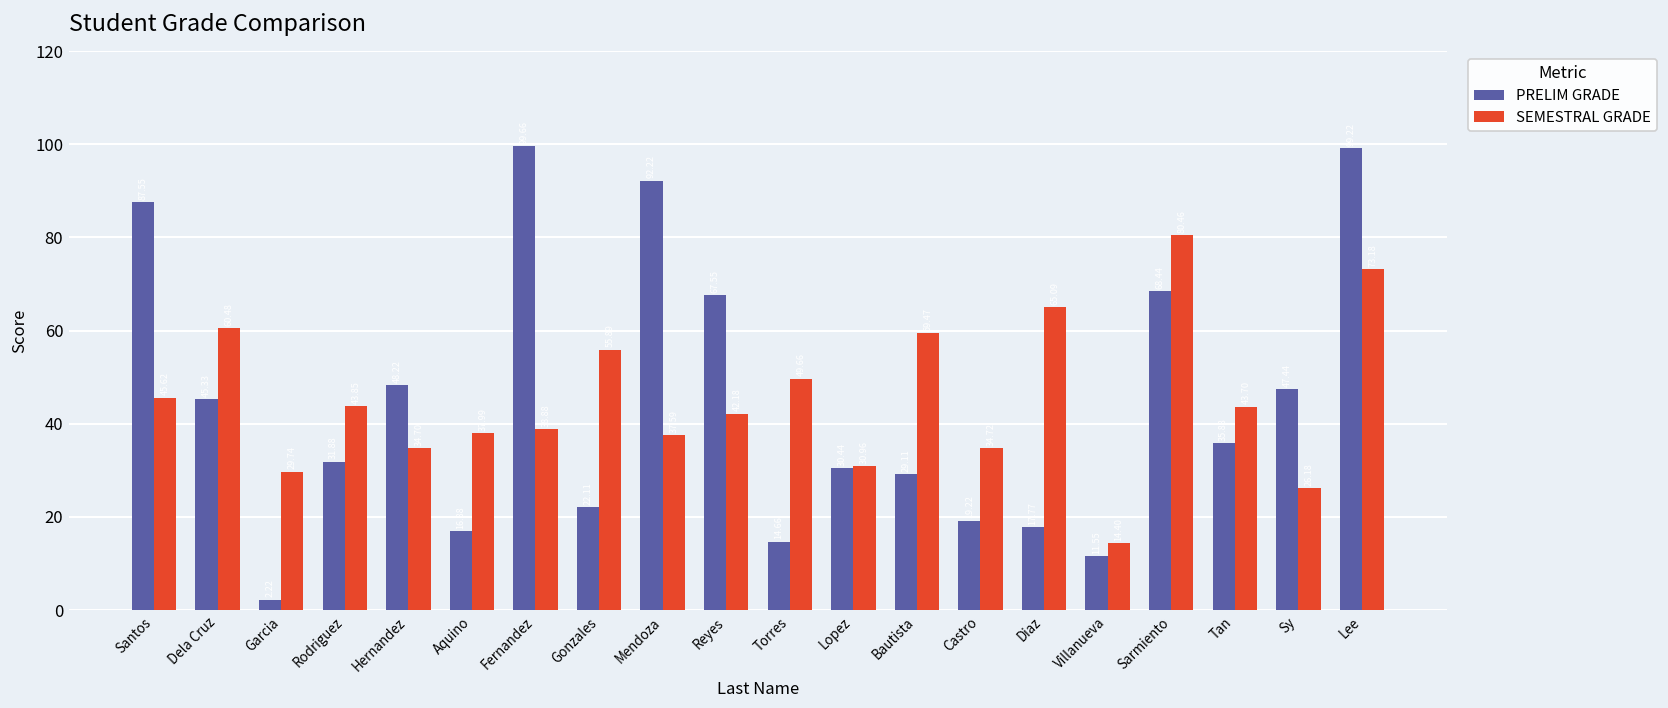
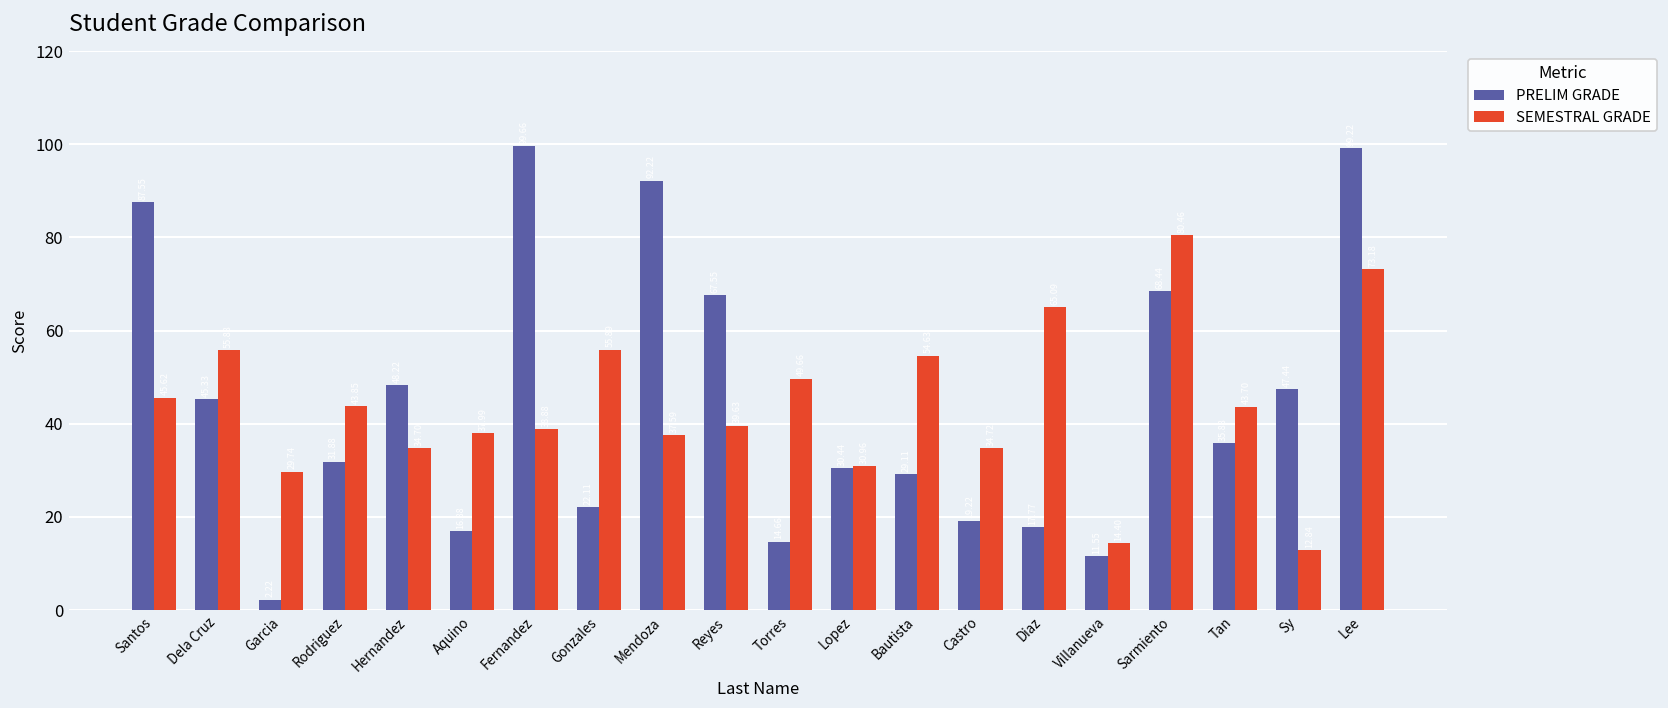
  {
    "PRELIM GRADE": {
      "Santos": 88,
      "Dela Cruz": 45,
      "Garcia": 2,
      "Rodriguez": 32,
      "Hernandez": 48,
      "Aquino": 17,
      "Fernandez": 100,
      "Gonzales": 22,
      "Mendoza": 92,
      "Reyes": 68,
      "Torres": 15,
      "Lopez": 30,
      "Bautista": 29,
      "Castro": 19,
      "Diaz": 18,
      "Villanueva": 12,
      "Sarmiento": 68,
      "Tan": 36,
      "Sy": 47,
      "Lee": 99
    },
    "SEMESTRAL GRADE": {
      "Santos": 46,
-     "Dela Cruz": 60,
+     "Dela Cruz": 56,
      "Garcia": 30,
      "Rodriguez": 44,
      "Hernandez": 35,
      "Aquino": 38,
      "Fernandez": 39,
      "Gonzales": 56,
      "Mendoza": 38,
-     "Reyes": 42,
+     "Reyes": 40,
      "Torres": 50,
      "Lopez": 31,
-     "Bautista": 59,
+     "Bautista": 55,
      "Castro": 35,
      "Diaz": 65,
      "Villanueva": 14,
      "Sarmiento": 80,
      "Tan": 44,
-     "Sy": 26,
+     "Sy": 13,
      "Lee": 73
    }
  }
